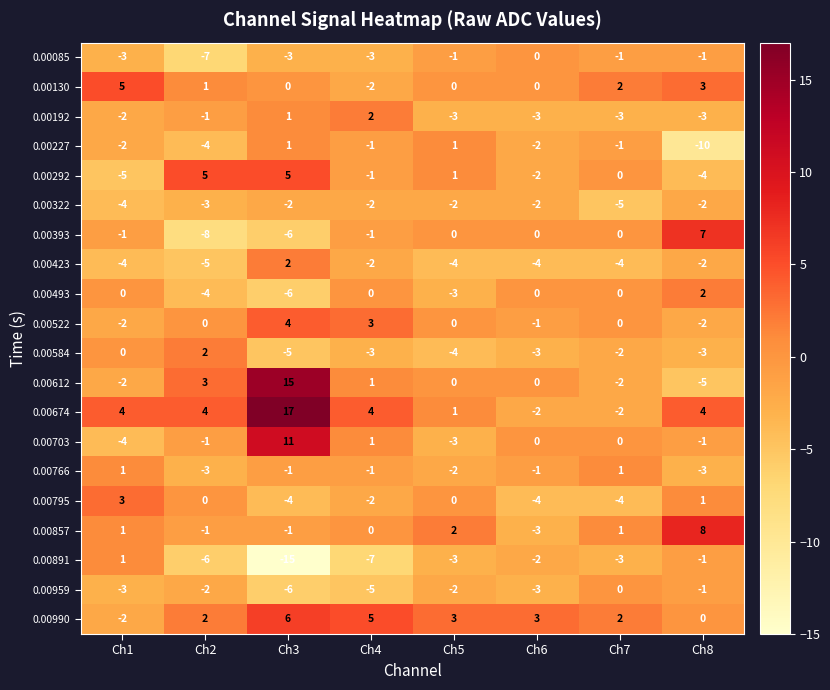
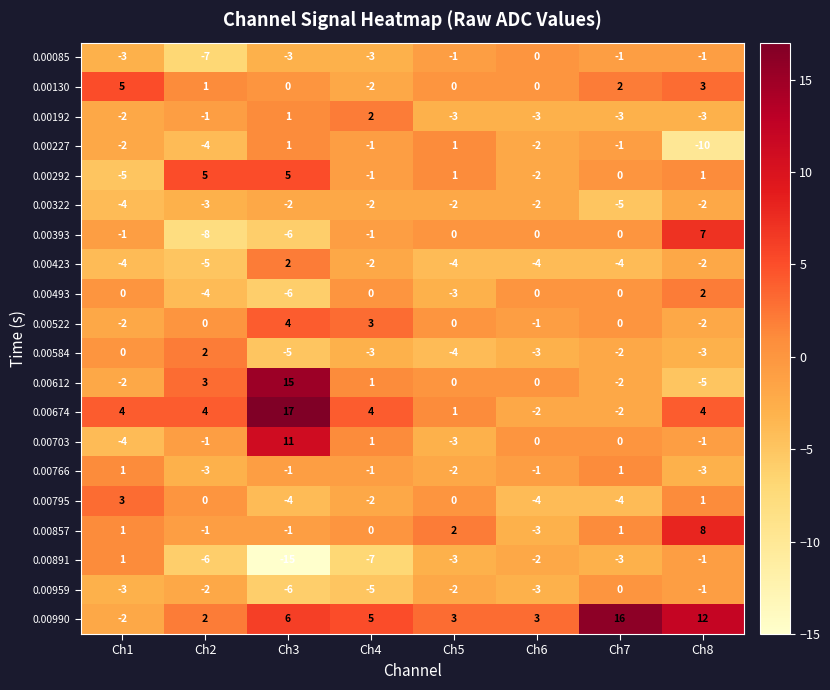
  {
    "0.00085": {
      "Ch1": -3,
      "Ch2": -7,
      "Ch3": -3,
      "Ch4": -3,
      "Ch5": -1,
      "Ch6": 0,
      "Ch7": -1,
      "Ch8": -1
    },
    "0.00130": {
      "Ch1": 5,
      "Ch2": 1,
      "Ch3": 0,
      "Ch4": -2,
      "Ch5": 0,
      "Ch6": 0,
      "Ch7": 2,
      "Ch8": 3
    },
    "0.00192": {
      "Ch1": -2,
      "Ch2": -1,
      "Ch3": 1,
      "Ch4": 2,
      "Ch5": -3,
      "Ch6": -3,
      "Ch7": -3,
      "Ch8": -3
    },
    "0.00227": {
      "Ch1": -2,
      "Ch2": -4,
      "Ch3": 1,
      "Ch4": -1,
      "Ch5": 1,
      "Ch6": -2,
      "Ch7": -1,
      "Ch8": -10
    },
    "0.00292": {
      "Ch1": -5,
      "Ch2": 5,
      "Ch3": 5,
      "Ch4": -1,
      "Ch5": 1,
      "Ch6": -2,
      "Ch7": 0,
-     "Ch8": -4
+     "Ch8": 1
    },
    "0.00322": {
      "Ch1": -4,
      "Ch2": -3,
      "Ch3": -2,
      "Ch4": -2,
      "Ch5": -2,
      "Ch6": -2,
      "Ch7": -5,
      "Ch8": -2
    },
    "0.00393": {
      "Ch1": -1,
      "Ch2": -8,
      "Ch3": -6,
      "Ch4": -1,
      "Ch5": 0,
      "Ch6": 0,
      "Ch7": 0,
      "Ch8": 7
    },
    "0.00423": {
      "Ch1": -4,
      "Ch2": -5,
      "Ch3": 2,
      "Ch4": -2,
      "Ch5": -4,
      "Ch6": -4,
      "Ch7": -4,
      "Ch8": -2
    },
    "0.00493": {
      "Ch1": 0,
      "Ch2": -4,
      "Ch3": -6,
      "Ch4": 0,
      "Ch5": -3,
      "Ch6": 0,
      "Ch7": 0,
      "Ch8": 2
    },
    "0.00522": {
      "Ch1": -2,
      "Ch2": 0,
      "Ch3": 4,
      "Ch4": 3,
      "Ch5": 0,
      "Ch6": -1,
      "Ch7": 0,
      "Ch8": -2
    },
    "0.00584": {
      "Ch1": 0,
      "Ch2": 2,
      "Ch3": -5,
      "Ch4": -3,
      "Ch5": -4,
      "Ch6": -3,
      "Ch7": -2,
      "Ch8": -3
    },
    "0.00612": {
      "Ch1": -2,
      "Ch2": 3,
      "Ch3": 15,
      "Ch4": 1,
      "Ch5": 0,
      "Ch6": 0,
      "Ch7": -2,
      "Ch8": -5
    },
    "0.00674": {
      "Ch1": 4,
      "Ch2": 4,
      "Ch3": 17,
      "Ch4": 4,
      "Ch5": 1,
      "Ch6": -2,
      "Ch7": -2,
      "Ch8": 4
    },
    "0.00703": {
      "Ch1": -4,
      "Ch2": -1,
      "Ch3": 11,
      "Ch4": 1,
      "Ch5": -3,
      "Ch6": 0,
      "Ch7": 0,
      "Ch8": -1
    },
    "0.00766": {
      "Ch1": 1,
      "Ch2": -3,
      "Ch3": -1,
      "Ch4": -1,
      "Ch5": -2,
      "Ch6": -1,
      "Ch7": 1,
      "Ch8": -3
    },
    "0.00795": {
      "Ch1": 3,
      "Ch2": 0,
      "Ch3": -4,
      "Ch4": -2,
      "Ch5": 0,
      "Ch6": -4,
      "Ch7": -4,
      "Ch8": 1
    },
    "0.00857": {
      "Ch1": 1,
      "Ch2": -1,
      "Ch3": -1,
      "Ch4": 0,
      "Ch5": 2,
      "Ch6": -3,
      "Ch7": 1,
      "Ch8": 8
    },
    "0.00891": {
      "Ch1": 1,
      "Ch2": -6,
      "Ch3": -15,
      "Ch4": -7,
      "Ch5": -3,
      "Ch6": -2,
      "Ch7": -3,
      "Ch8": -1
    },
    "0.00959": {
      "Ch1": -3,
      "Ch2": -2,
      "Ch3": -6,
      "Ch4": -5,
      "Ch5": -2,
      "Ch6": -3,
      "Ch7": 0,
      "Ch8": -1
    },
    "0.00990": {
      "Ch1": -2,
      "Ch2": 2,
      "Ch3": 6,
      "Ch4": 5,
      "Ch5": 3,
      "Ch6": 3,
-     "Ch7": 2,
-     "Ch8": 0
+     "Ch7": 16,
+     "Ch8": 12
    }
  }
